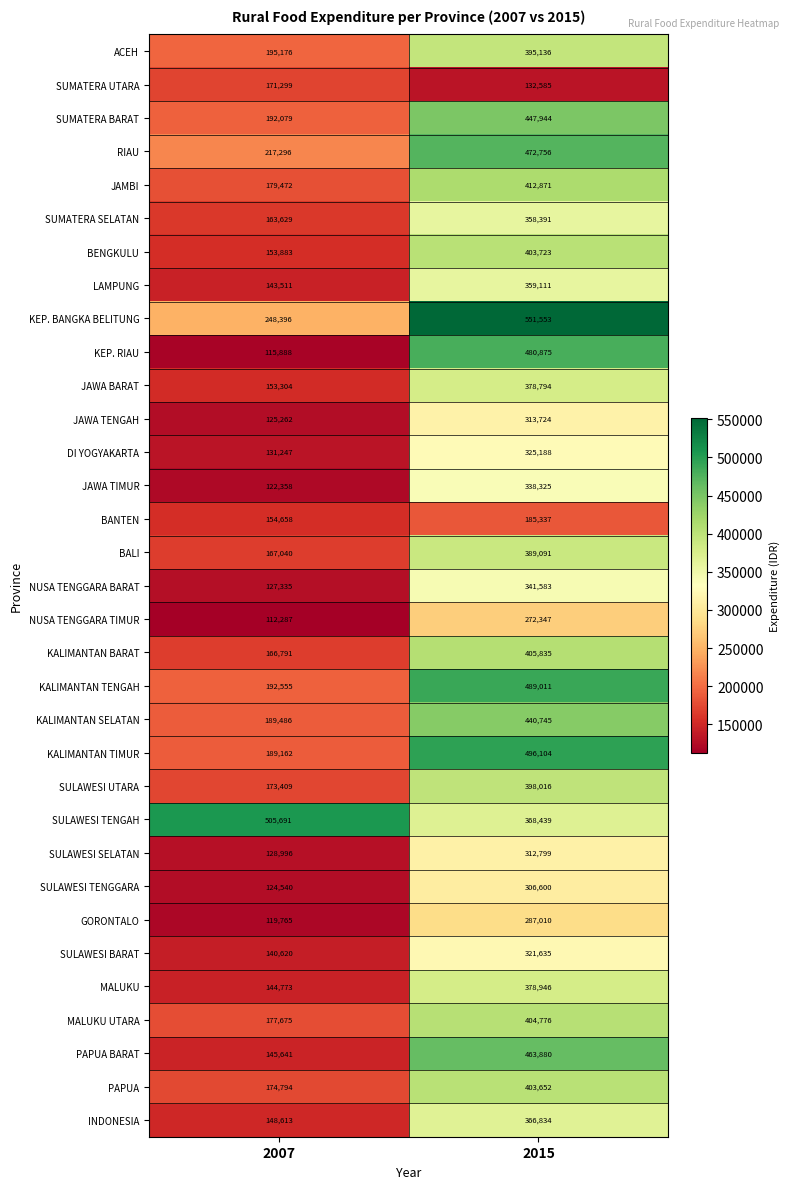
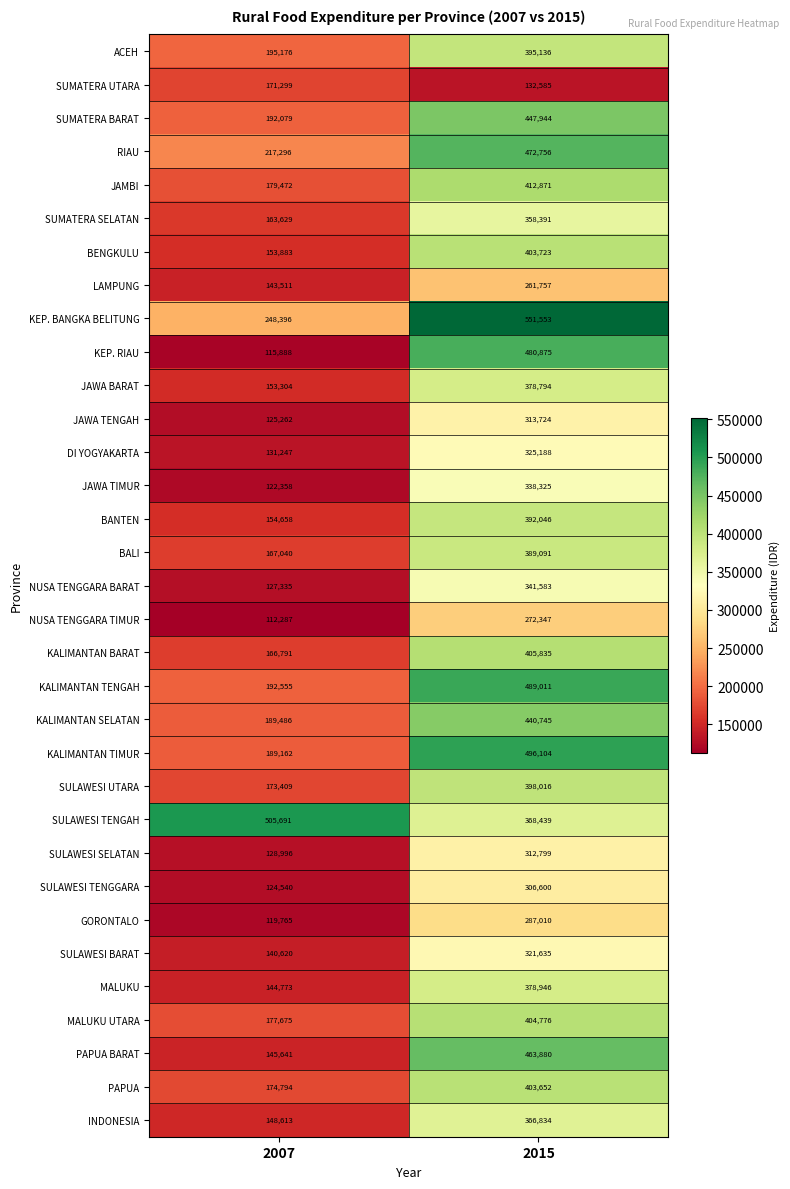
  {
    "ACEH": {
      "2007": "195,176",
      "2015": "395,136"
    },
    "SUMATERA UTARA": {
      "2007": "171,299",
      "2015": "132,585"
    },
    "SUMATERA BARAT": {
      "2007": "192,079",
      "2015": "447,944"
    },
    "RIAU": {
      "2007": "217,296",
      "2015": "472,756"
    },
    "JAMBI": {
      "2007": "179,472",
      "2015": "412,871"
    },
    "SUMATERA SELATAN": {
      "2007": "163,629",
      "2015": "358,391"
    },
    "BENGKULU": {
      "2007": "153,883",
      "2015": "403,723"
    },
    "LAMPUNG": {
      "2007": "143,511",
-     "2015": "359,111"
+     "2015": "261,757"
    },
    "KEP. BANGKA BELITUNG": {
      "2007": "248,396",
      "2015": "551,553"
    },
    "KEP. RIAU": {
      "2007": "115,888",
      "2015": "480,875"
    },
    "JAWA BARAT": {
      "2007": "153,304",
      "2015": "378,794"
    },
    "JAWA TENGAH": {
      "2007": "125,262",
      "2015": "313,724"
    },
    "DI YOGYAKARTA": {
      "2007": "131,247",
      "2015": "325,188"
    },
    "JAWA TIMUR": {
      "2007": "122,358",
      "2015": "338,325"
    },
    "BANTEN": {
      "2007": "154,658",
-     "2015": "185,337"
+     "2015": "392,046"
    },
    "BALI": {
      "2007": "167,040",
      "2015": "389,091"
    },
    "NUSA TENGGARA BARAT": {
      "2007": "127,335",
      "2015": "341,583"
    },
    "NUSA TENGGARA TIMUR": {
      "2007": "112,287",
      "2015": "272,347"
    },
    "KALIMANTAN BARAT": {
      "2007": "166,791",
      "2015": "405,835"
    },
    "KALIMANTAN TENGAH": {
      "2007": "192,555",
      "2015": "489,011"
    },
    "KALIMANTAN SELATAN": {
      "2007": "189,486",
      "2015": "440,745"
    },
    "KALIMANTAN TIMUR": {
      "2007": "189,162",
      "2015": "496,104"
    },
    "SULAWESI UTARA": {
      "2007": "173,409",
      "2015": "398,016"
    },
    "SULAWESI TENGAH": {
      "2007": "505,691",
      "2015": "368,439"
    },
    "SULAWESI SELATAN": {
      "2007": "128,996",
      "2015": "312,799"
    },
    "SULAWESI TENGGARA": {
      "2007": "124,540",
      "2015": "306,600"
    },
    "GORONTALO": {
      "2007": "119,765",
      "2015": "287,010"
    },
    "SULAWESI BARAT": {
      "2007": "140,620",
      "2015": "321,635"
    },
    "MALUKU": {
      "2007": "144,773",
      "2015": "378,946"
    },
    "MALUKU UTARA": {
      "2007": "177,675",
      "2015": "404,776"
    },
    "PAPUA BARAT": {
      "2007": "145,641",
      "2015": "463,880"
    },
    "PAPUA": {
      "2007": "174,794",
      "2015": "403,652"
    },
    "INDONESIA": {
      "2007": "148,613",
      "2015": "366,834"
    }
  }
